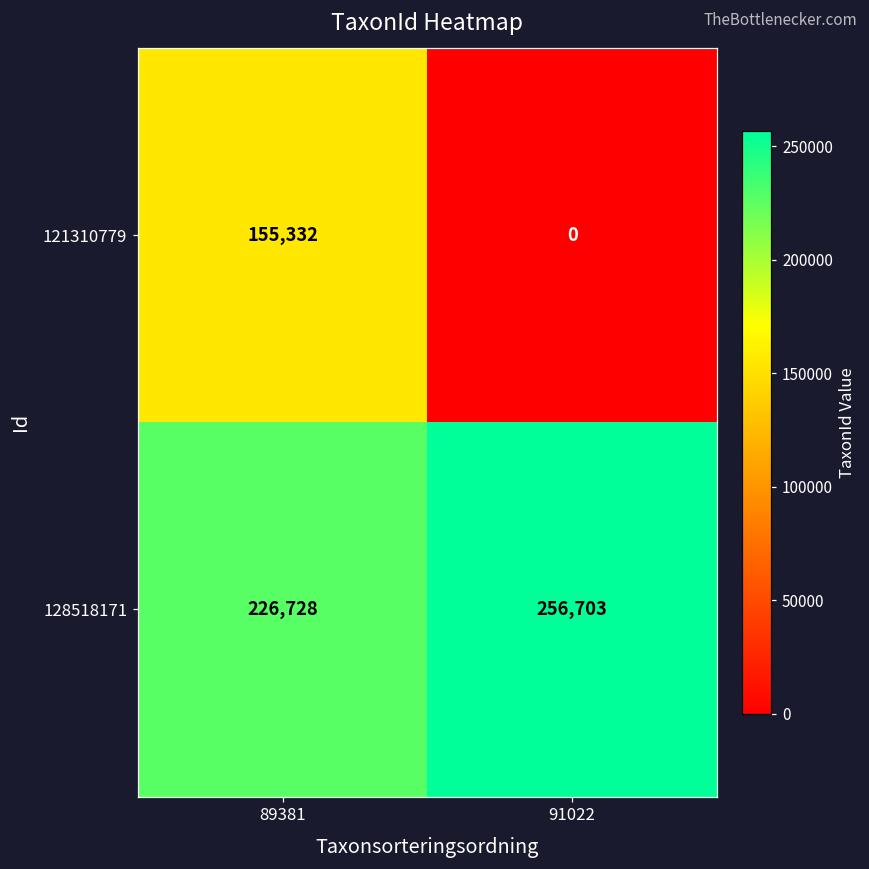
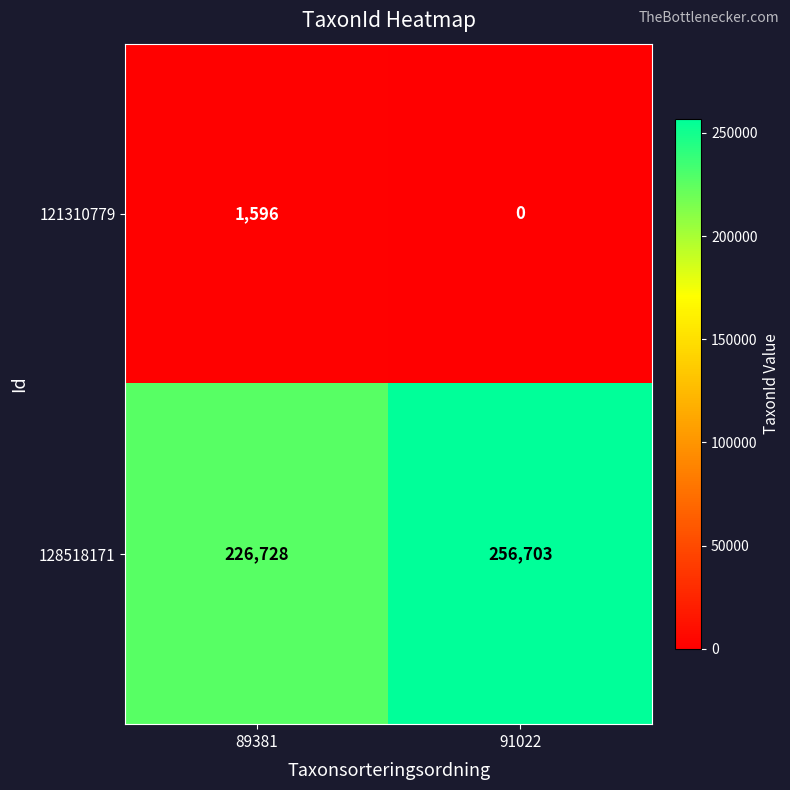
  {
    "121310779": {
-     "89381": "155,332",
+     "89381": "1,596",
      "91022": "0"
    },
    "128518171": {
      "89381": "226,728",
      "91022": "256,703"
    }
  }
